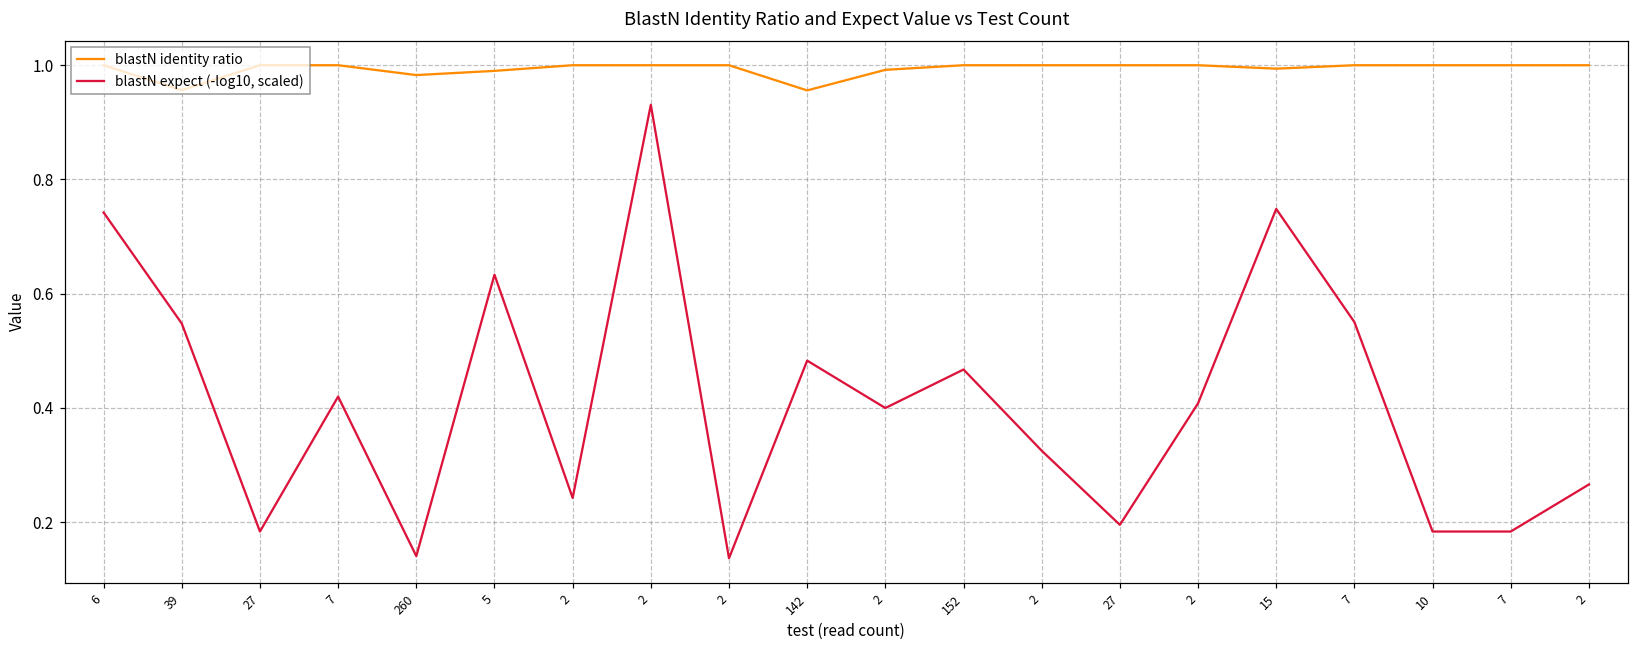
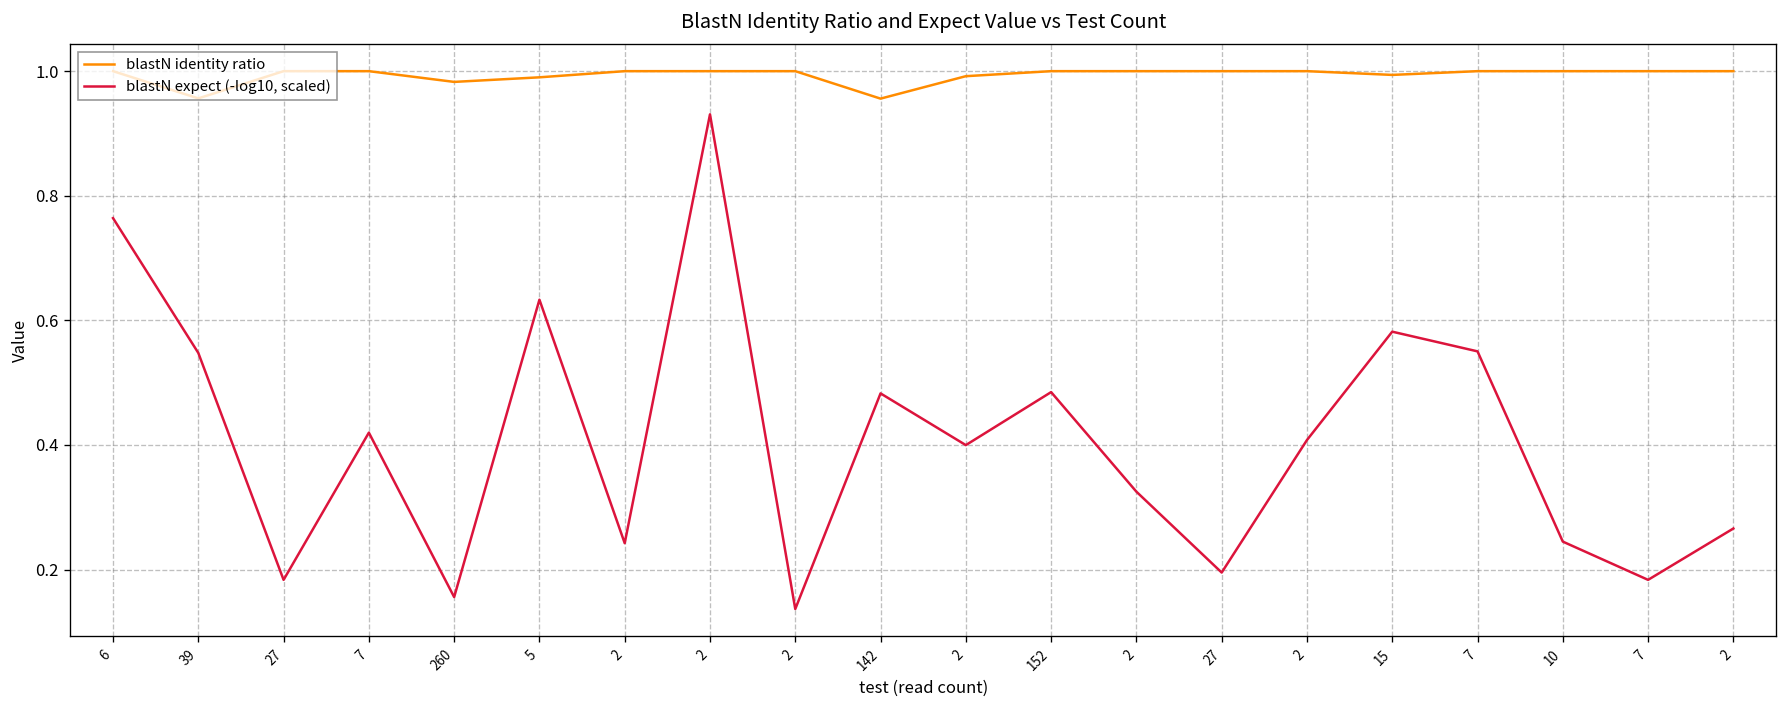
  {
    "blastN identity ratio": {
      "260": 0.98,
      "5": 0.99,
      "142": 0.96,
      "152": 1.00,
      "15": 0.99,
      "10": 1.00
    },
    "blastN expect (-log10, scaled)": {
-     "6": 0.74,
+     "6": 0.76,
      "39": 0.55,
-     "260": 0.14,
+     "260": 0.16,
      "5": 0.63,
      "142": 0.48,
-     "152": 0.47,
-     "15": 0.75,
-     "10": 0.18
+     "152": 0.48,
+     "15": 0.58,
+     "10": 0.24
    }
  }
